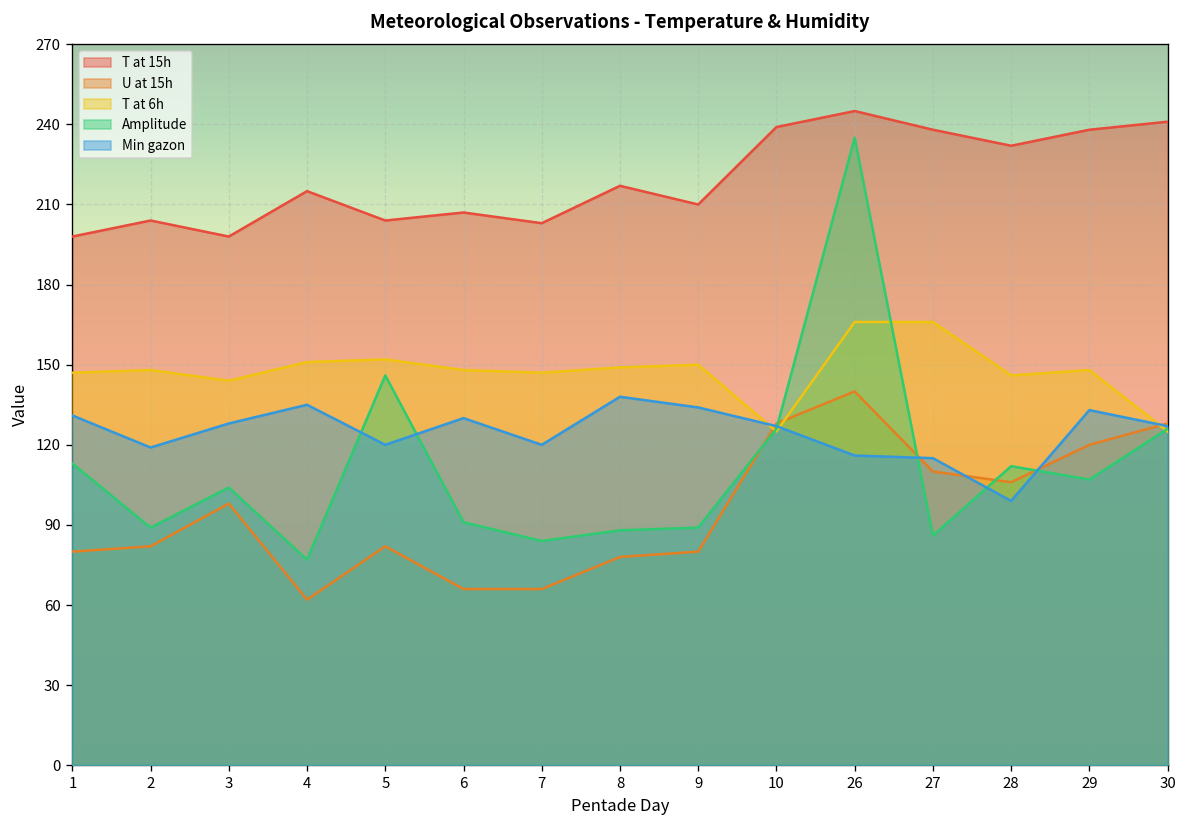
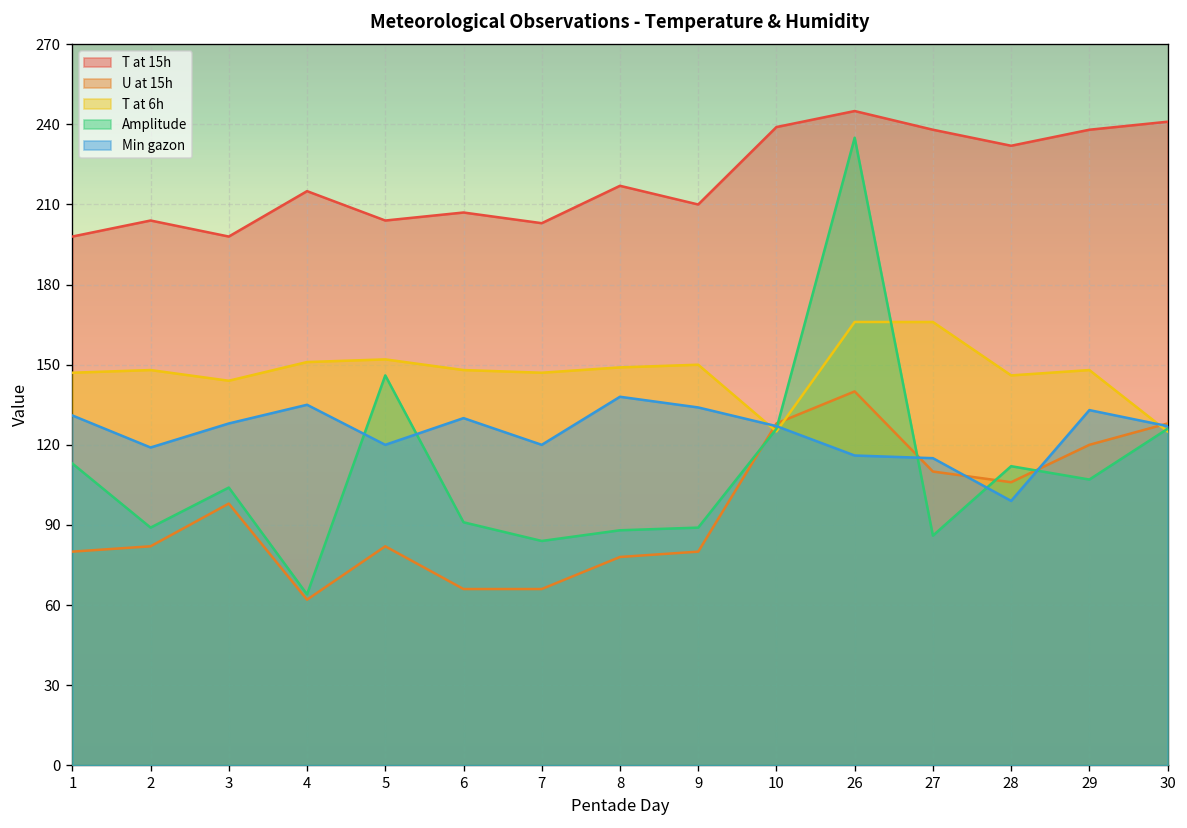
  {
    "Amplitude": {
      "1": 113,
      "2": 89,
      "3": 104,
-     "4": 77,
+     "4": 64,
      "5": 146,
      "6": 91,
      "7": 84,
      "8": 88,
      "9": 89,
      "26": 235,
      "27": 86,
      "28": 112,
      "29": 107
    },
    "Min gazon": {
      "1": 131,
      "2": 119,
      "3": 128,
      "4": 135,
      "5": 120,
      "6": 130,
      "7": 120,
      "8": 138,
      "9": 134,
      "26": 116,
      "27": 115,
      "28": 99,
      "29": 133
    }
  }
